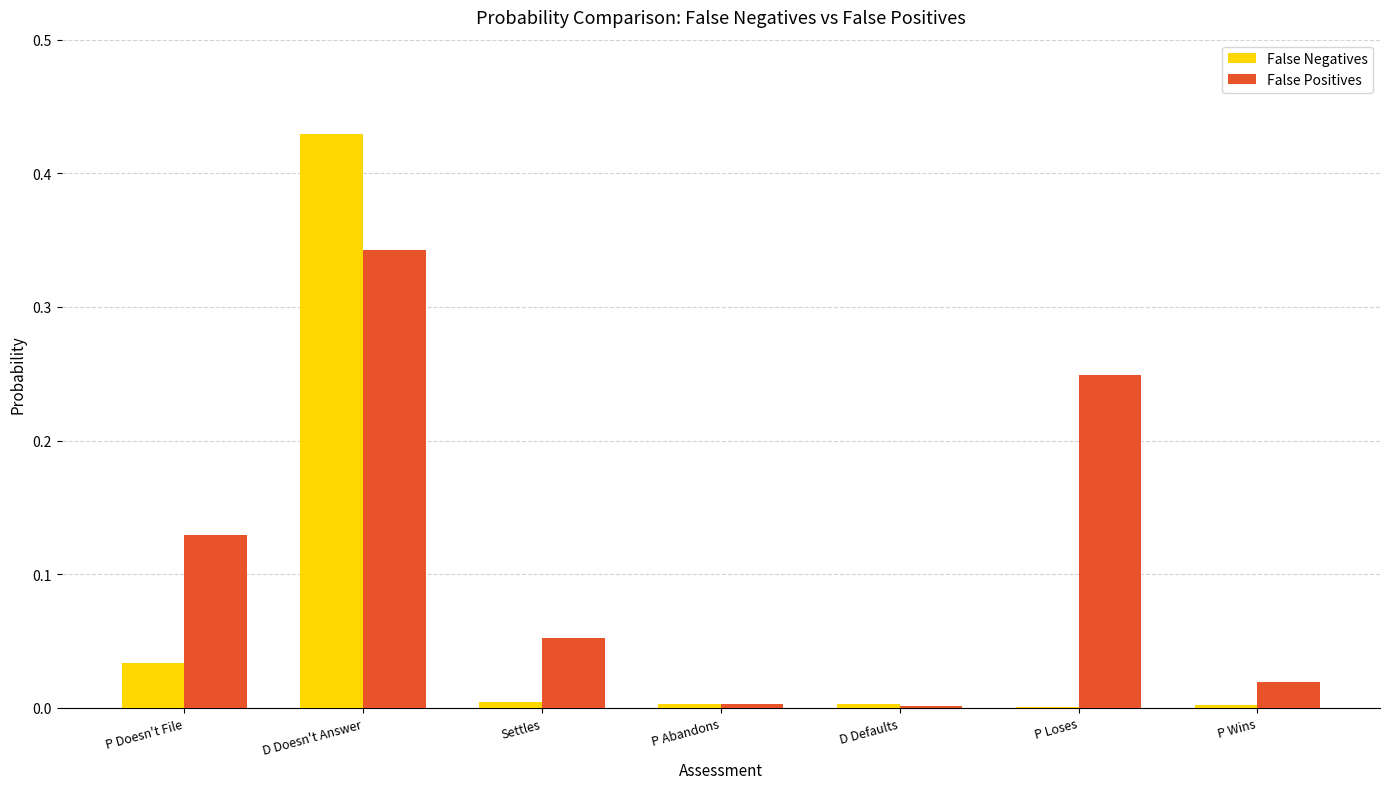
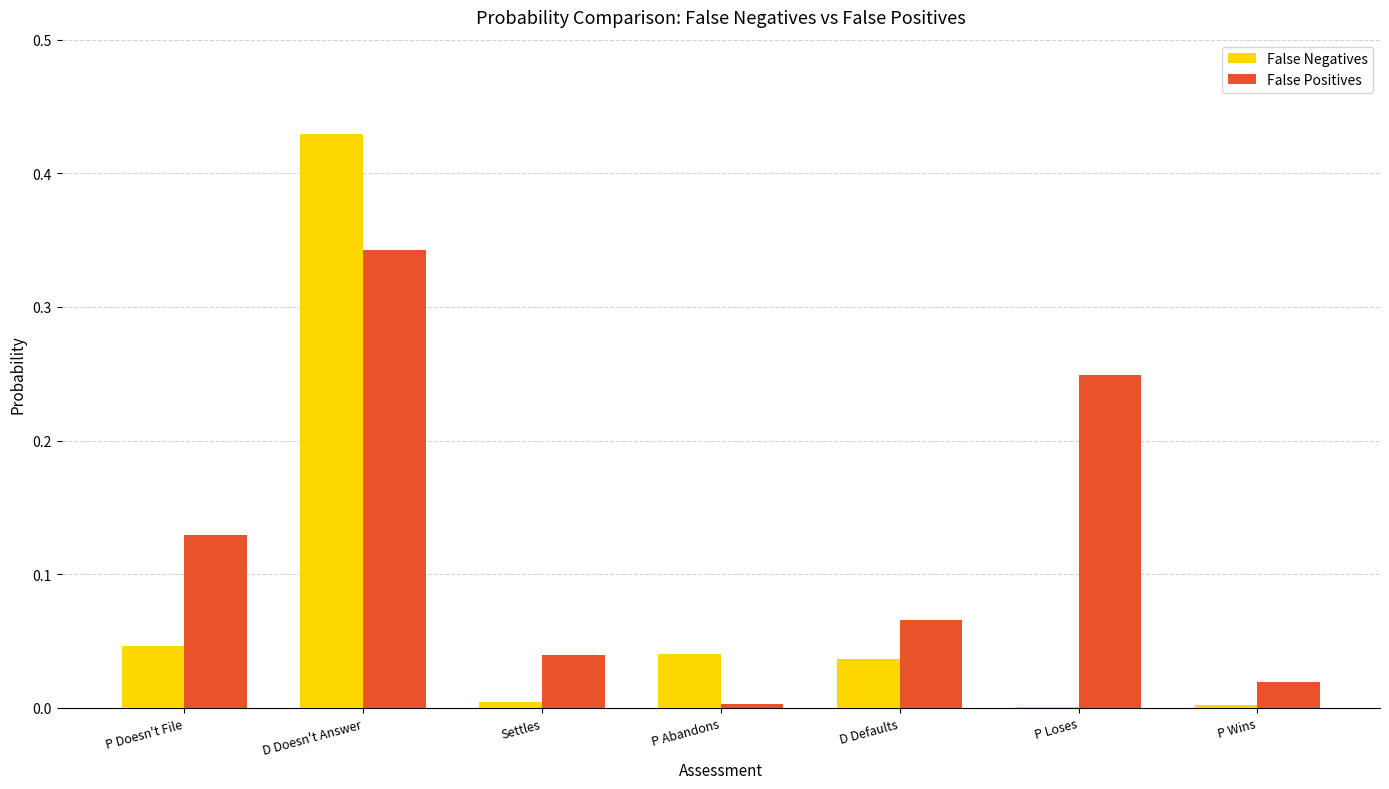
  {
    "False Negatives": {
-     "P Doesn't File": 0.034,
+     "P Doesn't File": 0.046,
      "D Doesn't Answer": 0.429,
      "Settles": 0.004,
-     "P Abandons": 0.003,
-     "D Defaults": 0.003,
+     "P Abandons": 0.040,
+     "D Defaults": 0.037,
      "P Wins": 0.002
    },
    "False Positives": {
      "P Doesn't File": 0.129,
      "D Doesn't Answer": 0.343,
-     "Settles": 0.052,
+     "Settles": 0.040,
      "P Abandons": 0.003,
-     "D Defaults": 0.001,
+     "D Defaults": 0.066,
      "P Loses": 0.249,
      "P Wins": 0.019
    }
  }
